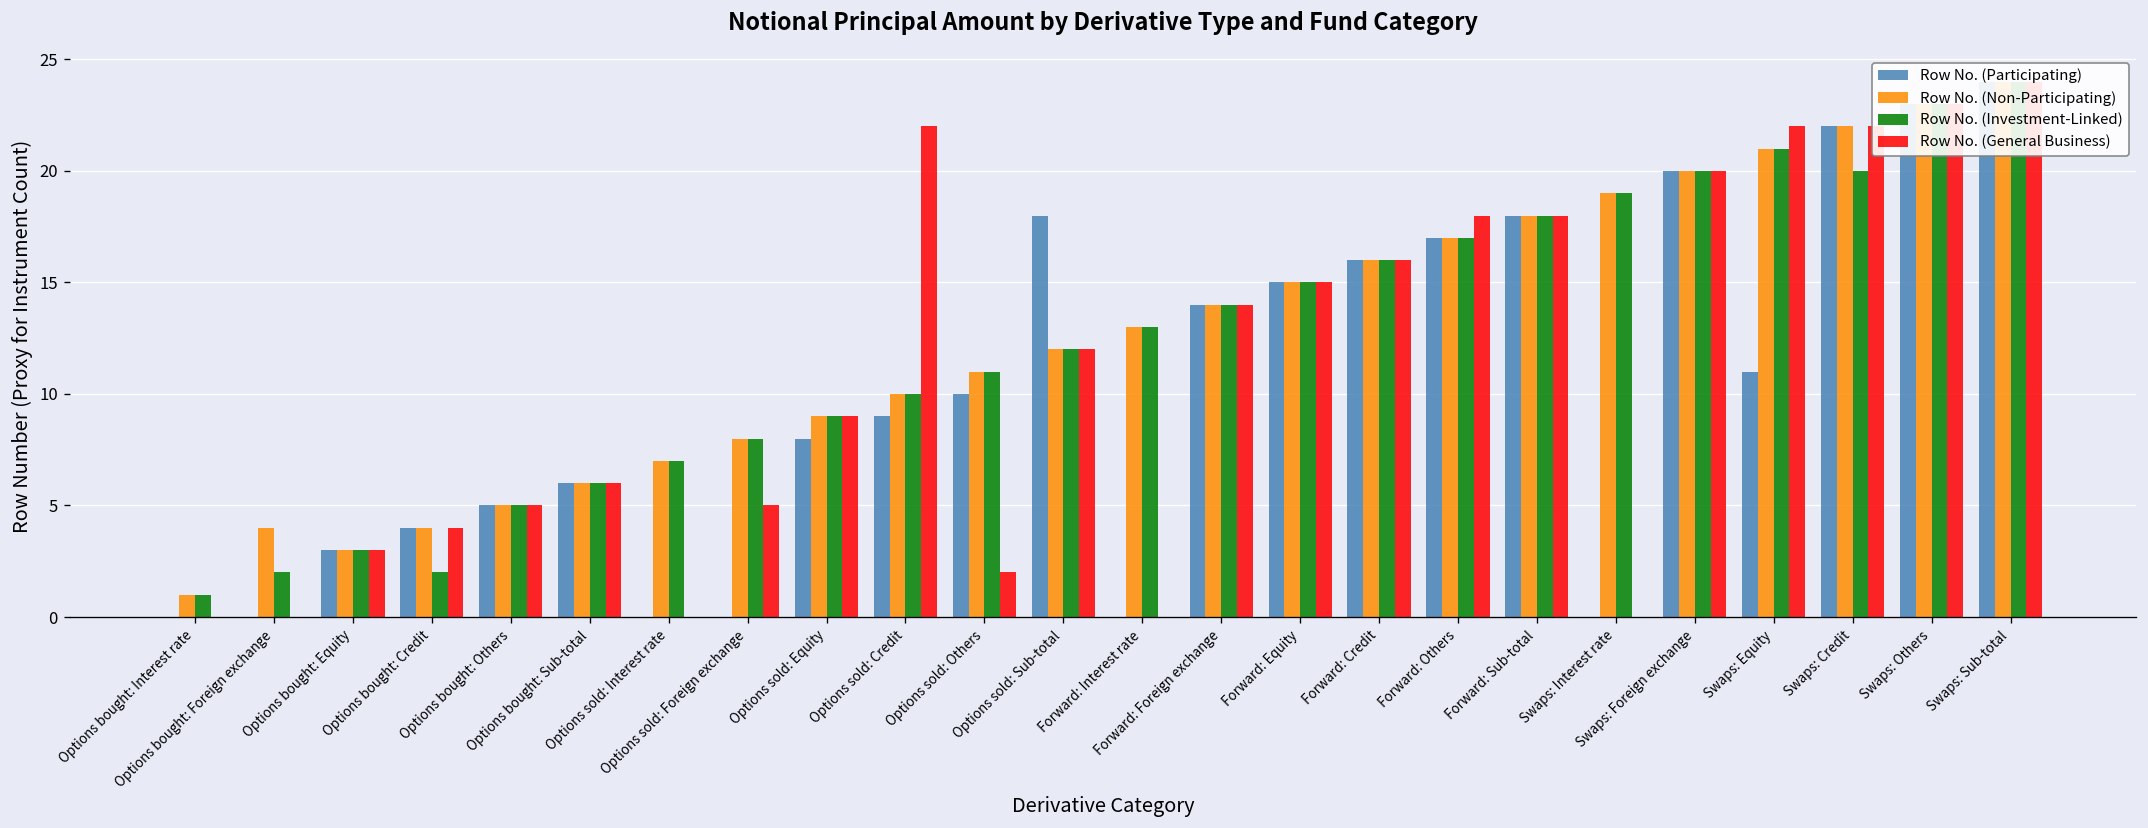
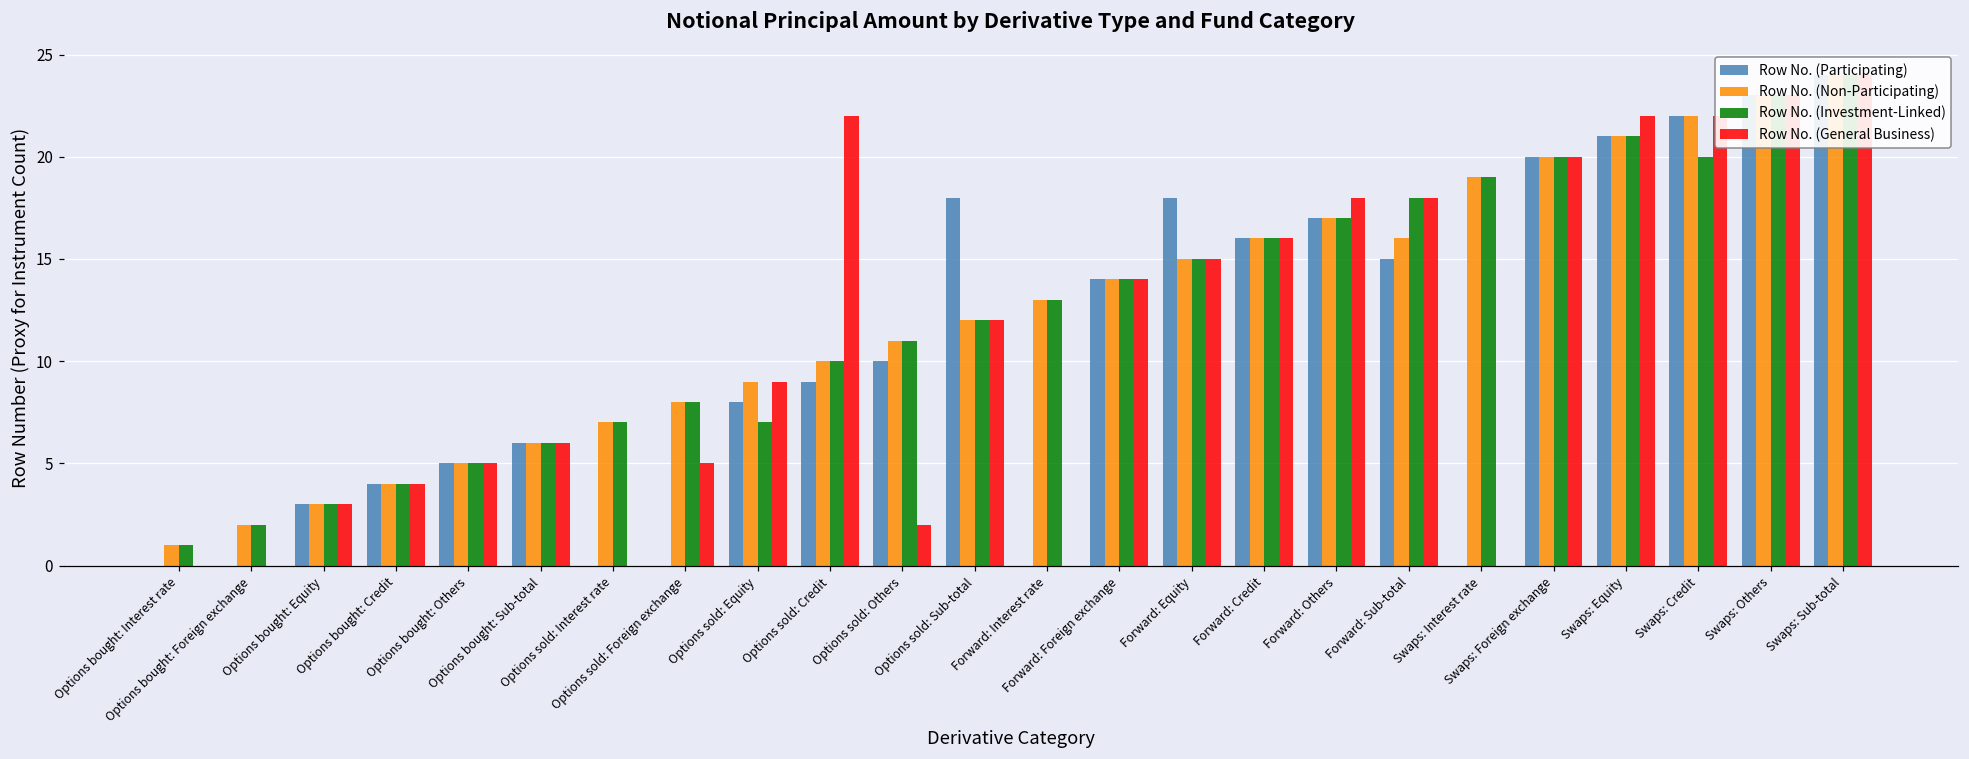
  {
    "Row No. (Participating)": {
      "Options bought: Interest rate": 0,
      "Options bought: Foreign exchange": 0,
      "Options bought: Equity": 3,
      "Options bought: Credit": 4,
      "Options bought: Others": 5,
      "Options bought: Sub-total": 6,
      "Options sold: Interest rate": 0,
      "Options sold: Foreign exchange": 0,
      "Options sold: Equity": 8,
      "Options sold: Credit": 9,
      "Options sold: Others": 10,
      "Options sold: Sub-total": 18,
      "Forward: Interest rate": 0,
      "Forward: Foreign exchange": 14,
-     "Forward: Equity": 15,
+     "Forward: Equity": 18,
      "Forward: Credit": 16,
      "Forward: Others": 17,
-     "Forward: Sub-total": 18,
+     "Forward: Sub-total": 15,
      "Swaps: Interest rate": 0,
      "Swaps: Foreign exchange": 20,
-     "Swaps: Equity": 11,
+     "Swaps: Equity": 21,
      "Swaps: Credit": 22
    },
    "Row No. (Non-Participating)": {
      "Options bought: Interest rate": 1,
-     "Options bought: Foreign exchange": 4,
+     "Options bought: Foreign exchange": 2,
      "Options bought: Equity": 3,
      "Options bought: Credit": 4,
      "Options bought: Others": 5,
      "Options bought: Sub-total": 6,
      "Options sold: Interest rate": 7,
      "Options sold: Foreign exchange": 8,
      "Options sold: Equity": 9,
      "Options sold: Credit": 10,
      "Options sold: Others": 11,
      "Options sold: Sub-total": 12,
      "Forward: Interest rate": 13,
      "Forward: Foreign exchange": 14,
      "Forward: Equity": 15,
      "Forward: Credit": 16,
      "Forward: Others": 17,
-     "Forward: Sub-total": 18,
+     "Forward: Sub-total": 16,
      "Swaps: Interest rate": 19,
      "Swaps: Foreign exchange": 20,
      "Swaps: Equity": 21,
      "Swaps: Credit": 22
    },
    "Row No. (Investment-Linked)": {
      "Options bought: Interest rate": 1,
      "Options bought: Foreign exchange": 2,
      "Options bought: Equity": 3,
-     "Options bought: Credit": 2,
+     "Options bought: Credit": 4,
      "Options bought: Others": 5,
      "Options bought: Sub-total": 6,
      "Options sold: Interest rate": 7,
      "Options sold: Foreign exchange": 8,
-     "Options sold: Equity": 9,
+     "Options sold: Equity": 7,
      "Options sold: Credit": 10,
      "Options sold: Others": 11,
      "Options sold: Sub-total": 12,
      "Forward: Interest rate": 13,
      "Forward: Foreign exchange": 14,
      "Forward: Equity": 15,
      "Forward: Credit": 16,
      "Forward: Others": 17,
      "Forward: Sub-total": 18,
      "Swaps: Interest rate": 19,
      "Swaps: Foreign exchange": 20,
      "Swaps: Equity": 21,
      "Swaps: Credit": 20
    },
    "Row No. (General Business)": {
      "Options bought: Interest rate": 0,
      "Options bought: Foreign exchange": 0,
      "Options bought: Equity": 3,
      "Options bought: Credit": 4,
      "Options bought: Others": 5,
      "Options bought: Sub-total": 6,
      "Options sold: Interest rate": 0,
      "Options sold: Foreign exchange": 5,
      "Options sold: Equity": 9,
      "Options sold: Credit": 22,
      "Options sold: Others": 2,
      "Options sold: Sub-total": 12,
      "Forward: Interest rate": 0,
      "Forward: Foreign exchange": 14,
      "Forward: Equity": 15,
      "Forward: Credit": 16,
      "Forward: Others": 18,
      "Forward: Sub-total": 18,
      "Swaps: Interest rate": 0,
      "Swaps: Foreign exchange": 20,
      "Swaps: Equity": 22
    }
  }
